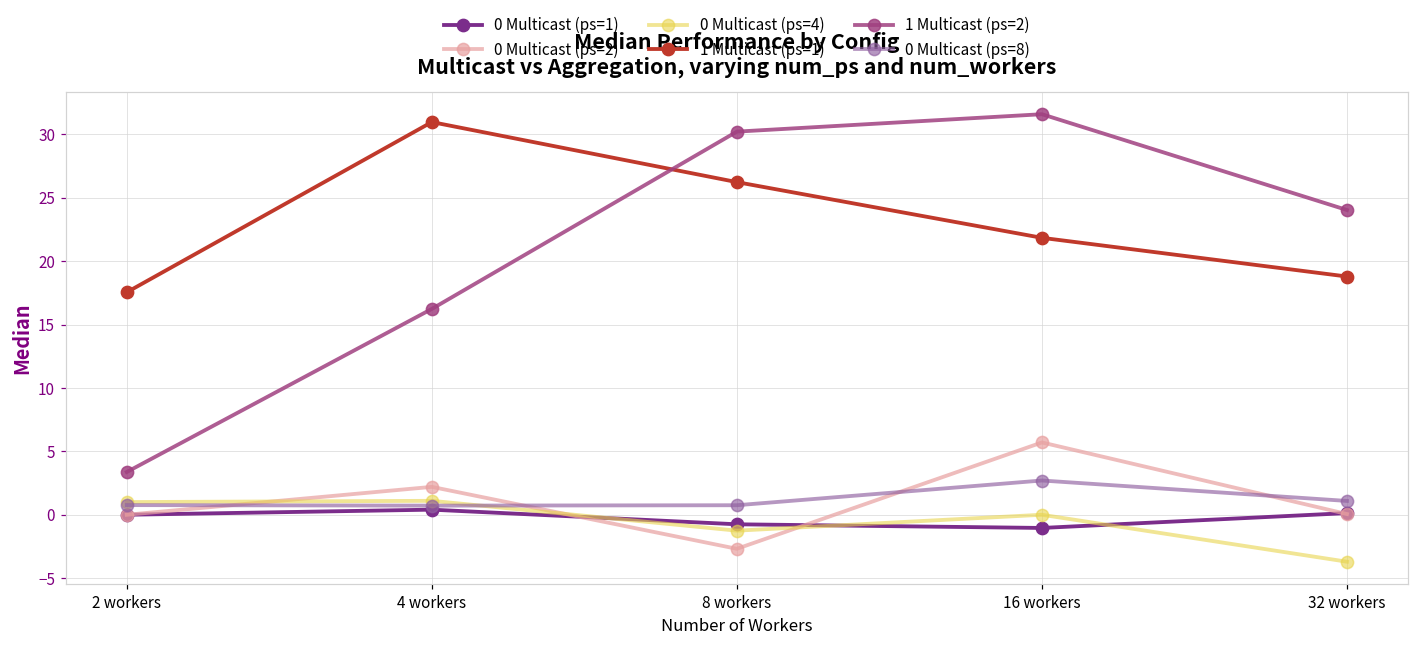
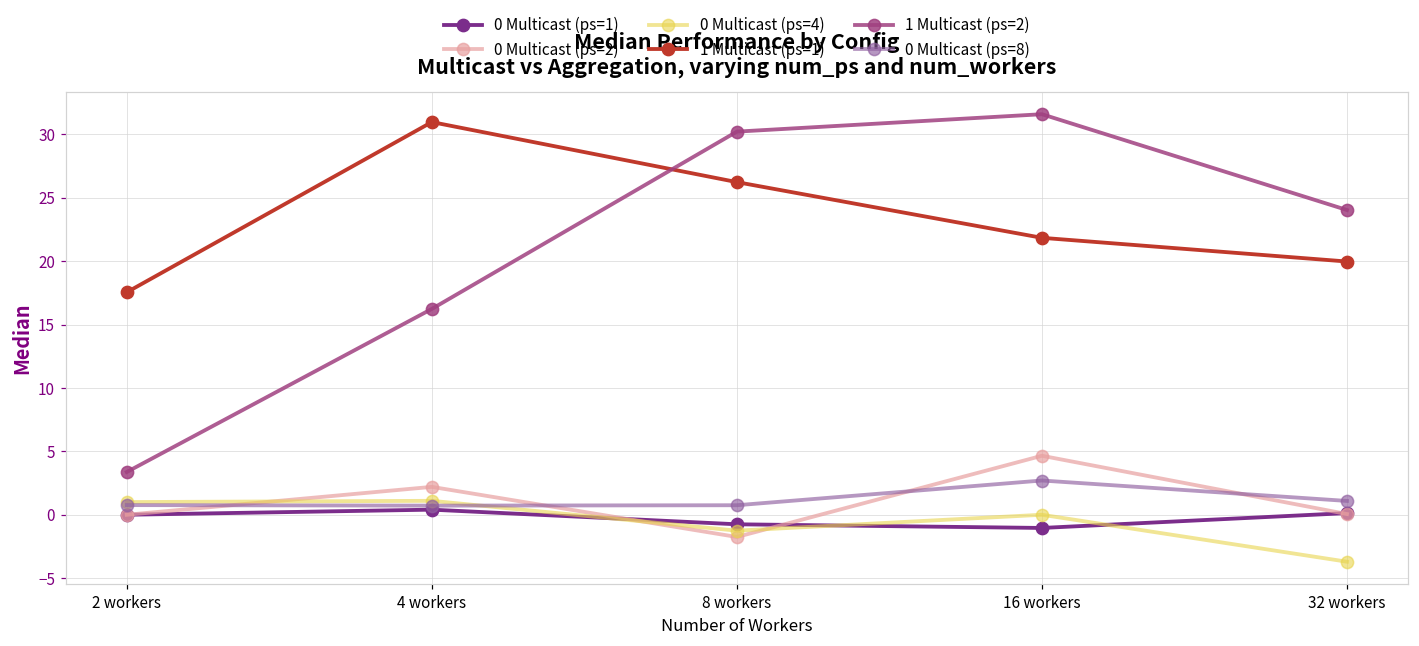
  {
    "0 Multicast (ps=2)": {
      "4 workers": 2.2,
-     "8 workers": -2.7,
-     "16 workers": 5.7
+     "8 workers": -1.8,
+     "16 workers": 4.7
    },
    "0 Multicast (ps=4)": {
      "2 workers": 1.0,
      "4 workers": 1.1,
      "8 workers": -1.3,
      "16 workers": 0.0,
      "32 workers": -3.7
    },
    "1 Multicast (ps=1)": {
      "2 workers": 17.5,
      "4 workers": 31.0,
      "8 workers": 26.2,
      "16 workers": 21.8,
-     "32 workers": 18.8
+     "32 workers": 20.0
    }
  }
